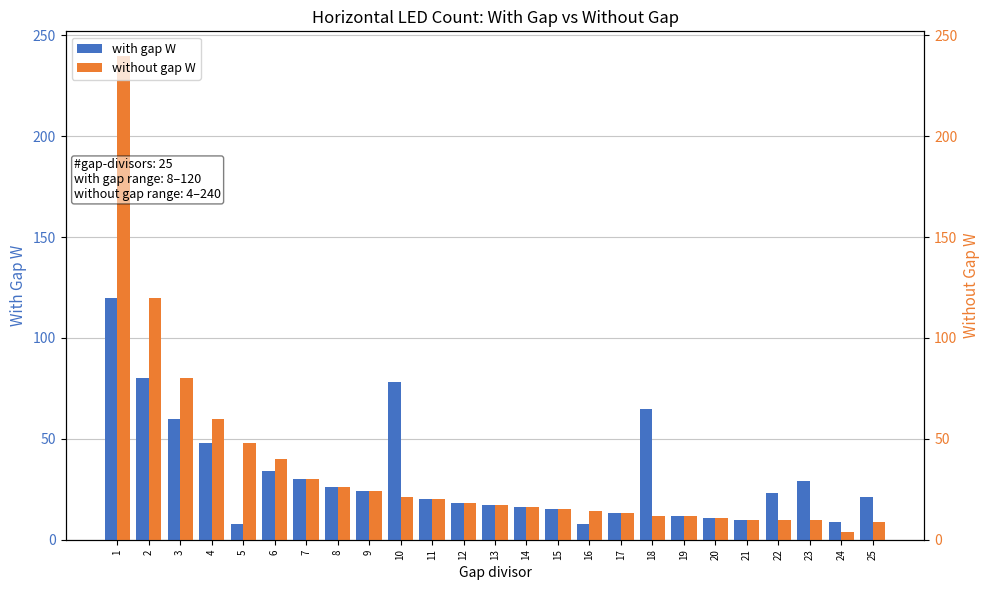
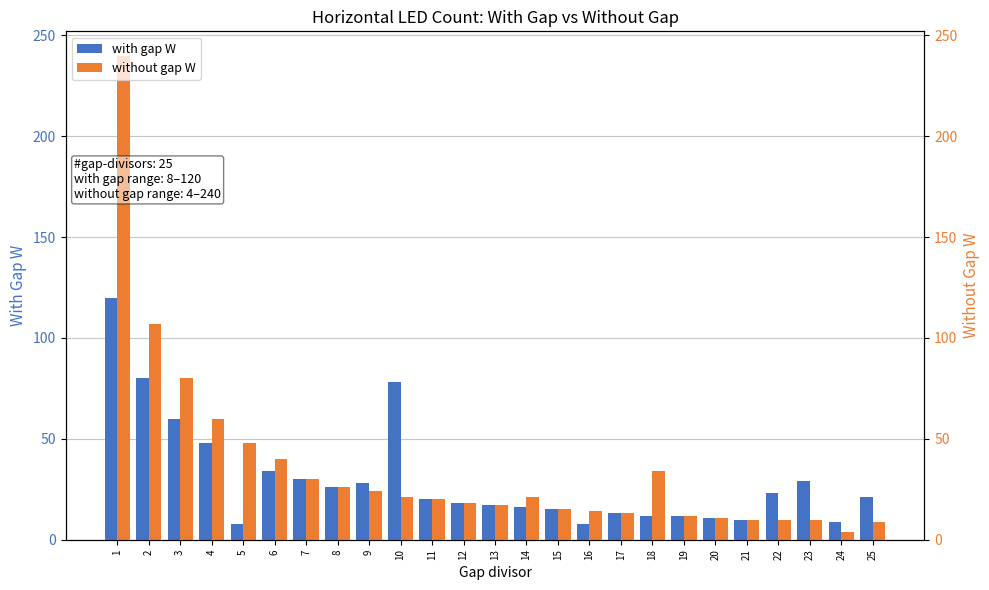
  {
    "with gap W": {
      "1": 120,
      "2": 80,
      "3": 60,
      "4": 48,
      "5": 8,
      "6": 34,
      "7": 30,
      "8": 26,
-     "9": 24,
+     "9": 28,
      "10": 78,
      "11": 20,
      "12": 18,
      "13": 17,
      "14": 16,
      "15": 15,
      "16": 8,
      "17": 13,
-     "18": 65,
+     "18": 12,
      "19": 12,
      "20": 11,
      "21": 10,
      "22": 23,
      "23": 29,
      "24": 9,
      "25": 21
    },
    "without gap W": {
-     "2": 120,
+     "2": 107,
      "3": 80,
      "4": 60,
      "5": 48,
      "6": 40,
      "7": 30,
      "8": 26,
      "9": 24,
      "10": 21,
      "11": 20,
      "12": 18,
      "13": 17,
-     "14": 16,
+     "14": 21,
      "15": 15,
      "16": 14,
      "17": 13,
-     "18": 12,
+     "18": 34,
      "19": 12,
      "20": 11,
      "21": 10,
      "22": 10,
      "23": 10,
      "24": 4,
      "25": 9
    }
  }
